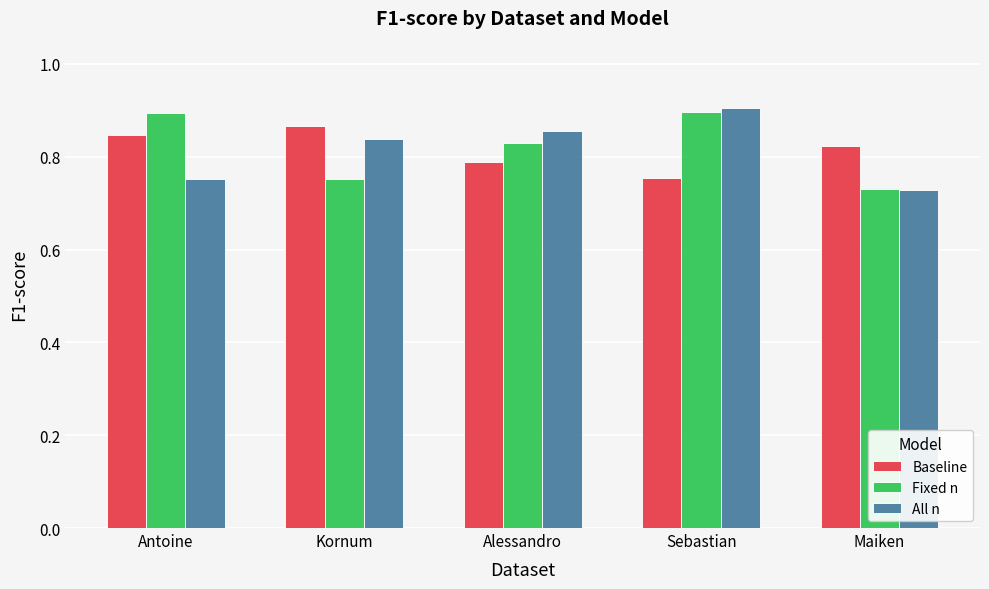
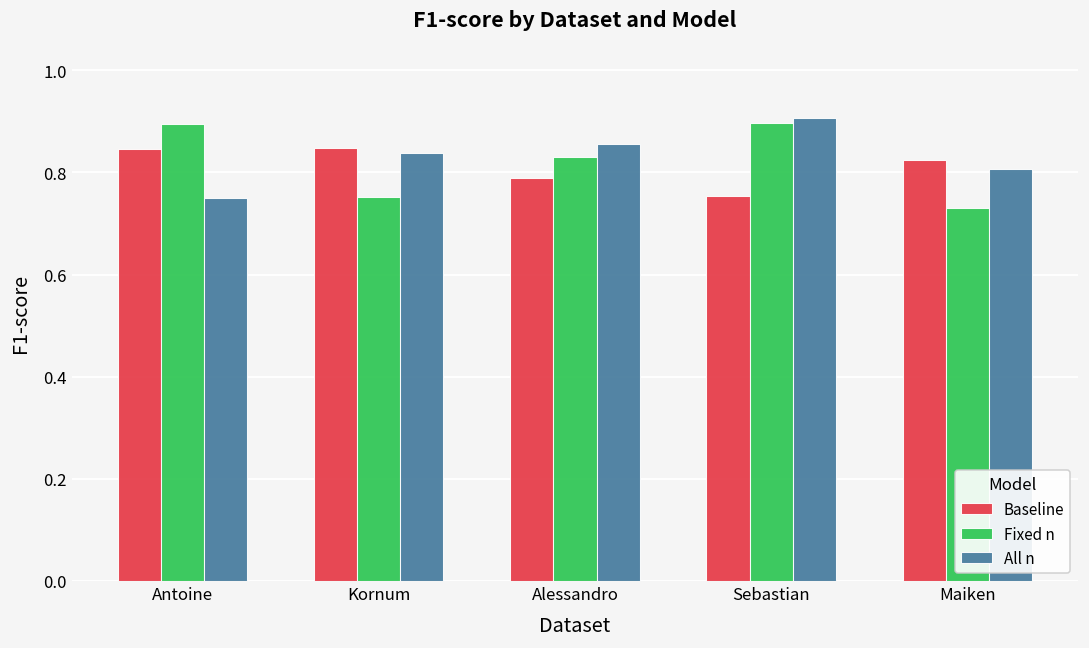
  {
    "Baseline": {
      "Antoine": 0.85,
-     "Kornum": 0.87,
+     "Kornum": 0.85,
      "Alessandro": 0.79,
      "Sebastian": 0.75,
      "Maiken": 0.82
    },
    "Fixed n": {
      "Antoine": 0.89,
      "Kornum": 0.75,
      "Alessandro": 0.83,
      "Sebastian": 0.90,
      "Maiken": 0.73
    },
    "All n": {
      "Antoine": 0.75,
      "Kornum": 0.84,
      "Alessandro": 0.85,
      "Sebastian": 0.91,
-     "Maiken": 0.73
+     "Maiken": 0.81
    }
  }
